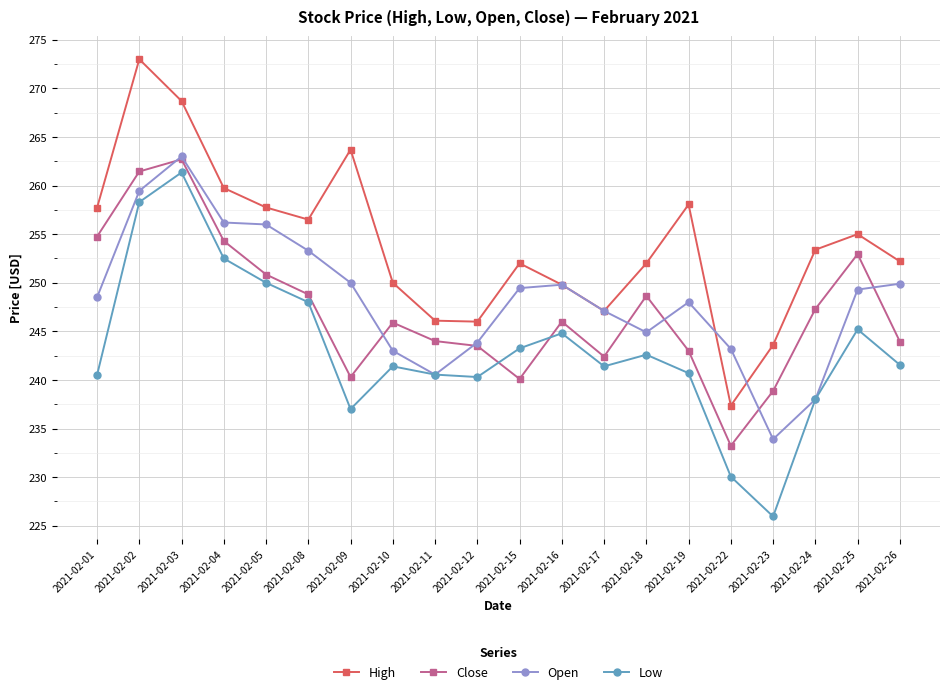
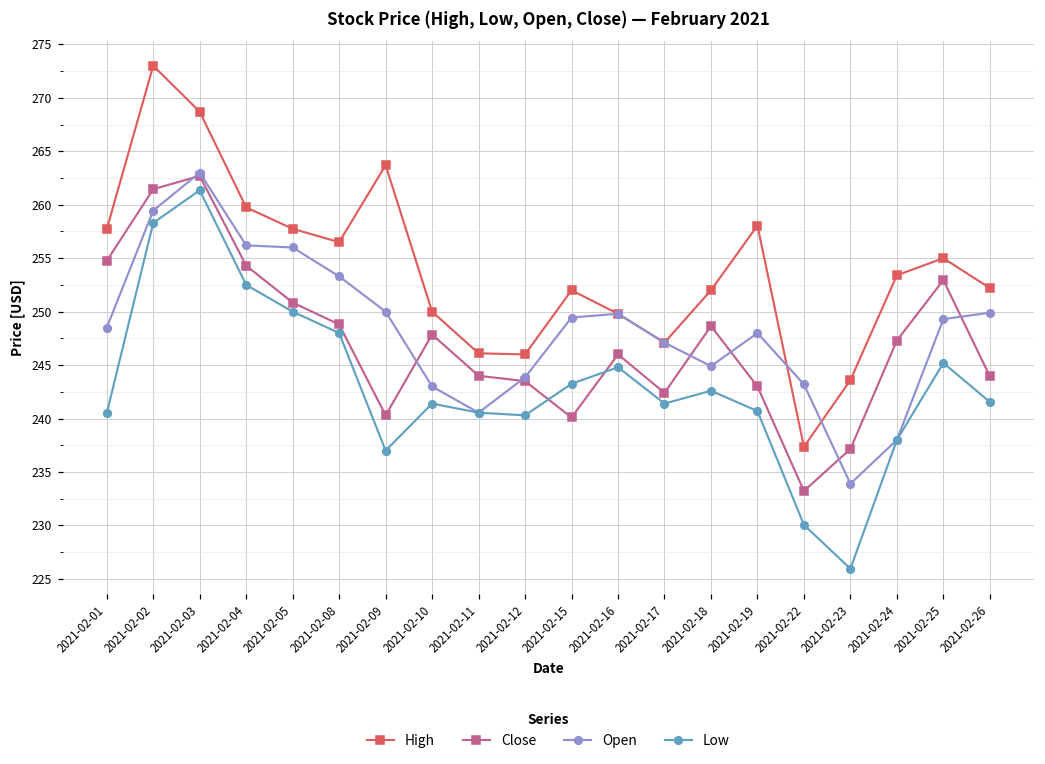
  {
    "High": {
      "2021-02-01": 258,
      "2021-02-02": 273,
      "2021-02-03": 269,
      "2021-02-04": 260,
      "2021-02-05": 258,
      "2021-02-08": 257,
      "2021-02-09": 264,
      "2021-02-10": 250,
      "2021-02-11": 246,
      "2021-02-12": 246,
      "2021-02-15": 252,
      "2021-02-18": 252,
      "2021-02-19": 258,
      "2021-02-22": 237,
      "2021-02-23": 244,
      "2021-02-24": 253,
      "2021-02-25": 255,
      "2021-02-26": 252
    },
    "Close": {
      "2021-02-01": 255,
      "2021-02-02": 261,
      "2021-02-03": 263,
      "2021-02-04": 254,
      "2021-02-05": 251,
      "2021-02-08": 249,
      "2021-02-09": 240,
-     "2021-02-10": 246,
+     "2021-02-10": 248,
      "2021-02-11": 244,
      "2021-02-12": 244,
      "2021-02-15": 240,
      "2021-02-16": 246,
      "2021-02-17": 242,
      "2021-02-18": 249,
      "2021-02-19": 243,
      "2021-02-22": 233,
-     "2021-02-23": 239,
+     "2021-02-23": 237,
      "2021-02-24": 247,
      "2021-02-25": 253,
      "2021-02-26": 244
    }
  }
